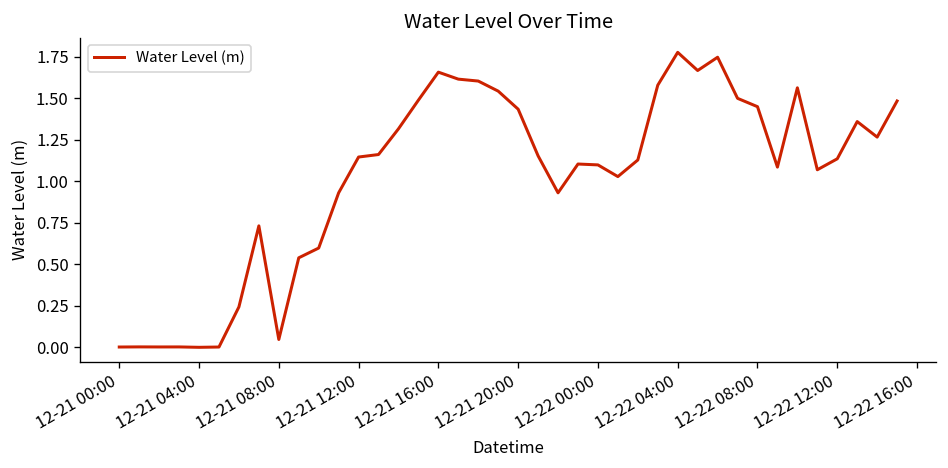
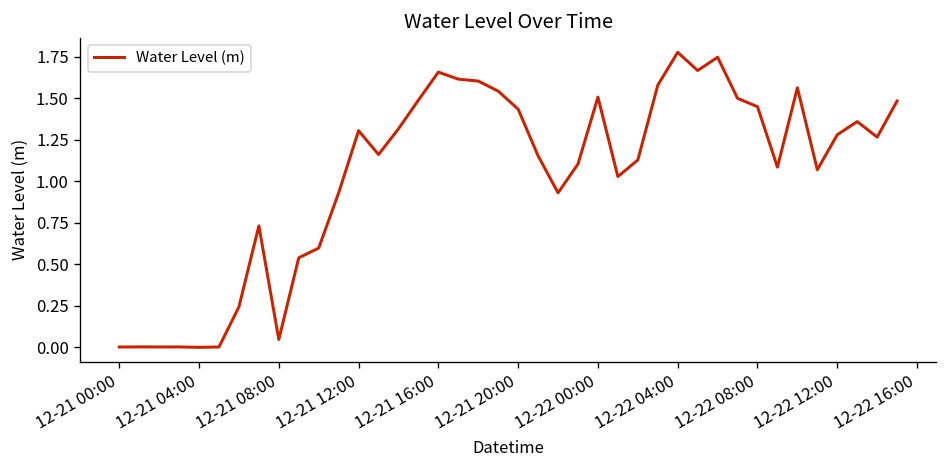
  {
    "12-21 00:00": 0.00,
    "12-21 04:00": 0.00,
    "12-21 08:00": 0.05,
-   "12-21 12:00": 1.15,
+   "12-21 12:00": 1.31,
    "12-21 16:00": 1.66,
    "12-21 20:00": 1.43,
-   "12-22 00:00": 1.10,
+   "12-22 00:00": 1.51,
    "12-22 04:00": 1.78,
    "12-22 08:00": 1.45,
-   "12-22 12:00": 1.14
+   "12-22 12:00": 1.28
  }
